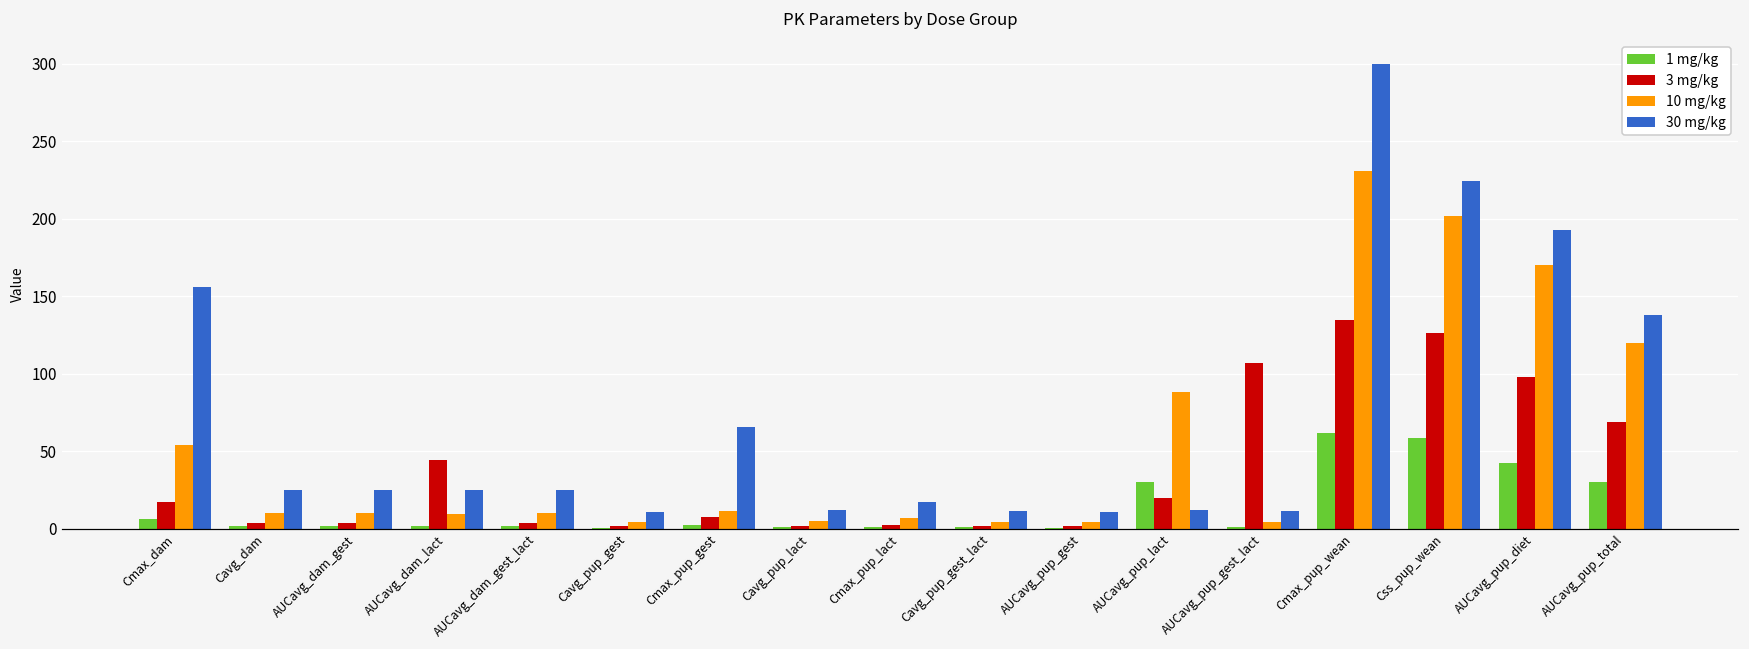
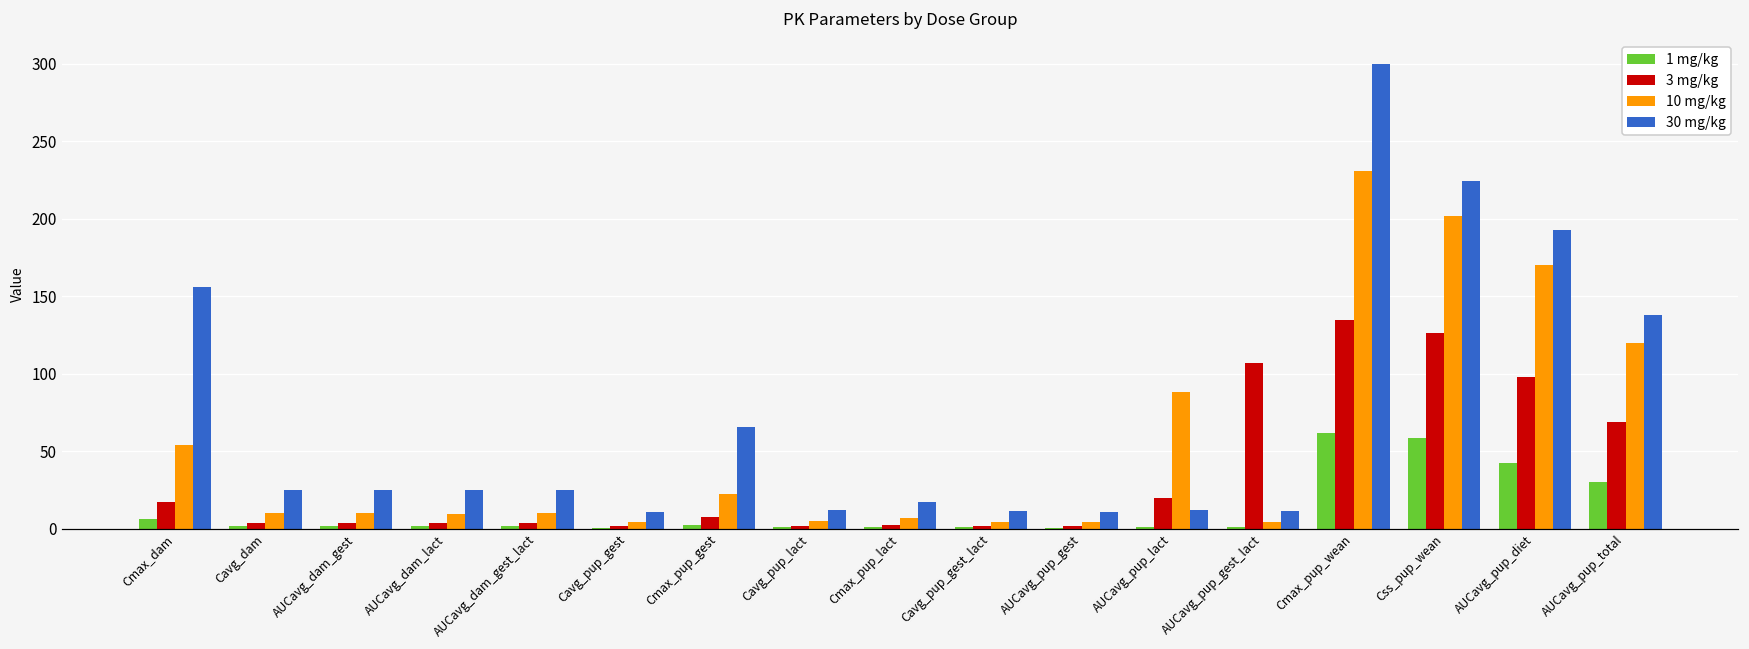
  {
    "1 mg/kg": {
      "Cmax_dam": 6,
      "Cmax_pup_gest": 3,
-     "AUCavg_pup_lact": 30,
+     "AUCavg_pup_lact": 1,
      "Cmax_pup_wean": 62,
      "Css_pup_wean": 59,
      "AUCavg_pup_diet": 42,
      "AUCavg_pup_total": 30
    },
    "3 mg/kg": {
      "Cmax_dam": 17,
      "Cavg_dam": 4,
      "AUCavg_dam_gest": 4,
-     "AUCavg_dam_lact": 44,
+     "AUCavg_dam_lact": 4,
      "AUCavg_dam_gest_lact": 4,
      "Cmax_pup_gest": 7,
      "Cavg_pup_lact": 2,
      "Cmax_pup_lact": 3,
      "AUCavg_pup_lact": 19,
      "AUCavg_pup_gest_lact": 107,
      "Cmax_pup_wean": 134,
      "Css_pup_wean": 126,
      "AUCavg_pup_diet": 98,
      "AUCavg_pup_total": 69
    },
    "10 mg/kg": {
      "Cmax_dam": 54,
      "Cavg_dam": 10,
      "AUCavg_dam_gest": 10,
      "AUCavg_dam_lact": 10,
      "AUCavg_dam_gest_lact": 10,
      "Cavg_pup_gest": 4,
-     "Cmax_pup_gest": 12,
+     "Cmax_pup_gest": 23,
      "Cavg_pup_lact": 5,
      "Cmax_pup_lact": 7,
      "Cavg_pup_gest_lact": 4,
      "AUCavg_pup_gest": 4,
      "AUCavg_pup_lact": 88,
      "AUCavg_pup_gest_lact": 4,
      "Cmax_pup_wean": 231,
      "Css_pup_wean": 202,
      "AUCavg_pup_diet": 170,
      "AUCavg_pup_total": 120
    },
    "30 mg/kg": {
      "Cmax_dam": 156,
      "Cavg_dam": 25,
      "AUCavg_dam_gest": 25,
      "AUCavg_dam_lact": 25,
      "AUCavg_dam_gest_lact": 25,
      "Cavg_pup_gest": 11,
      "Cmax_pup_gest": 66,
      "Cavg_pup_lact": 12,
      "Cmax_pup_lact": 17,
      "Cavg_pup_gest_lact": 11,
      "AUCavg_pup_gest": 11,
      "AUCavg_pup_lact": 12,
      "AUCavg_pup_gest_lact": 11,
      "Cmax_pup_wean": 300,
      "Css_pup_wean": 224,
      "AUCavg_pup_diet": 193,
      "AUCavg_pup_total": 138
    }
  }
